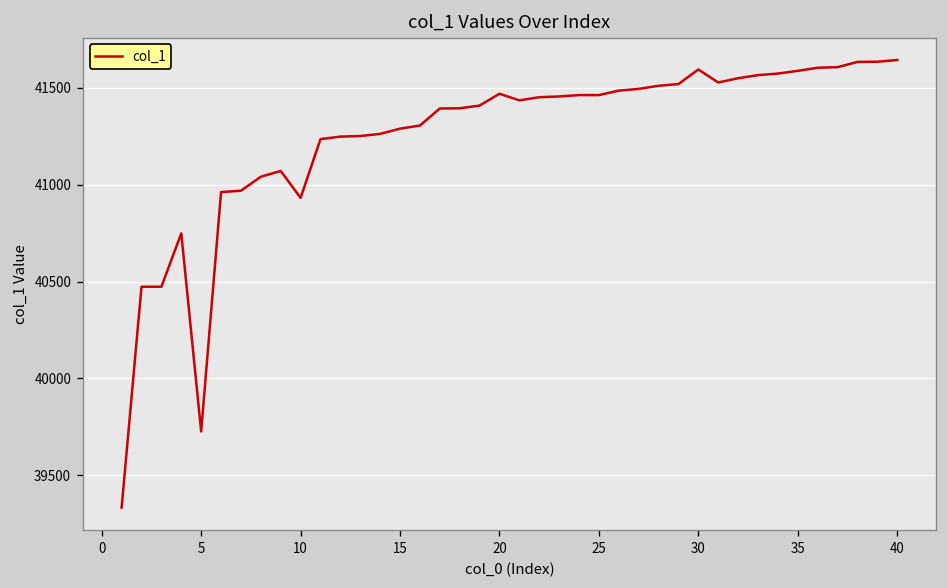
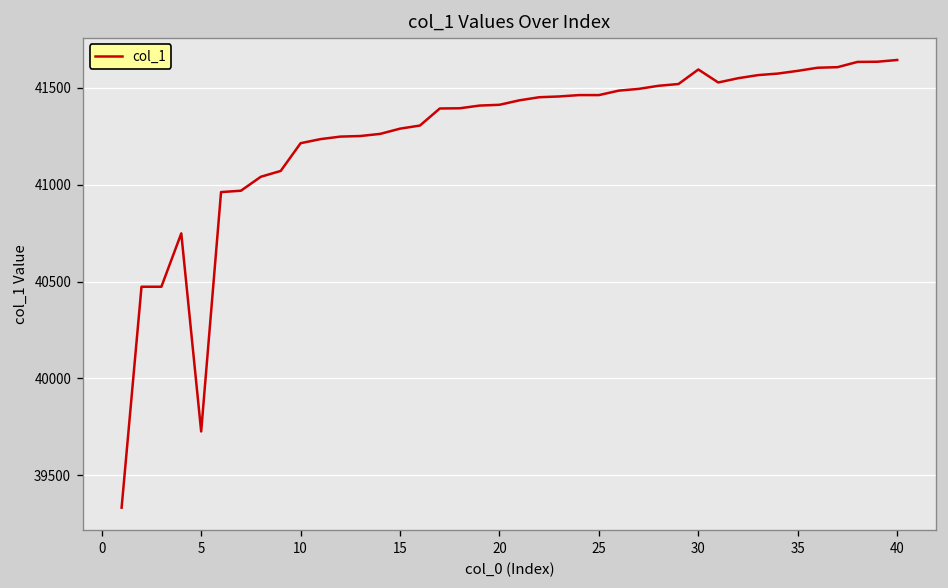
  {
    "5": 39730,
-   "10": 40930,
+   "10": 41210,
    "15": 41290,
-   "20": 41470,
+   "20": 41410,
    "25": 41460,
    "30": 41590,
    "35": 41590,
    "40": 41640
  }
